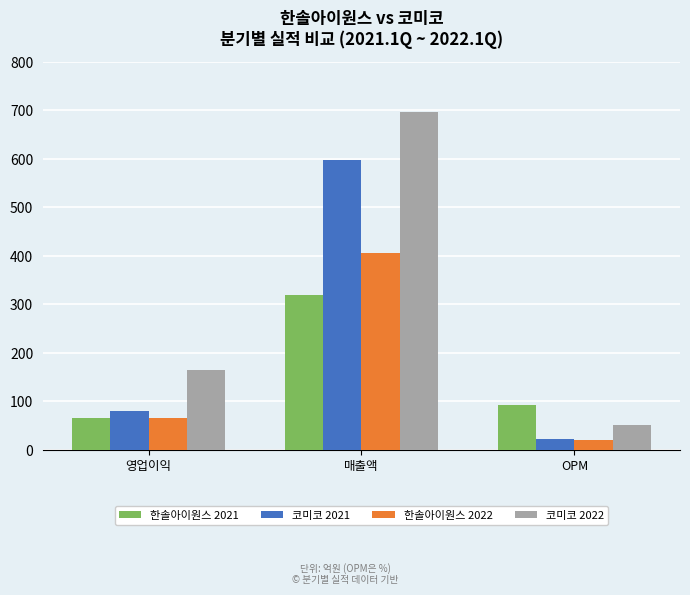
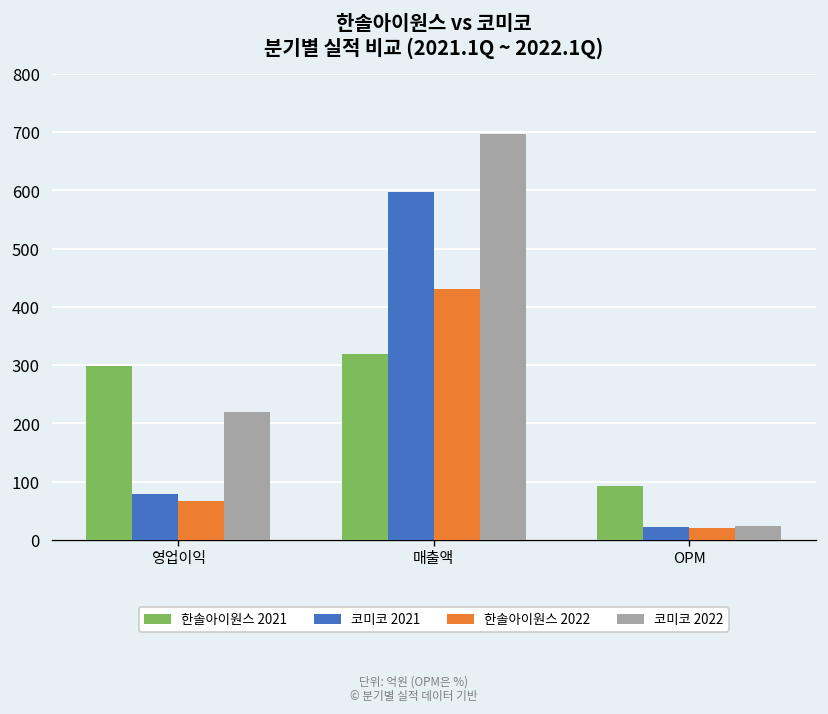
  {
    "한솔아이원스 2021": {
-     "영업이익": 70,
+     "영업이익": 300,
      "매출액": 320,
      "OPM": 90
    },
    "코미코 2021": {
      "영업이익": 80,
      "매출액": 600,
      "OPM": 20
    },
    "한솔아이원스 2022": {
      "영업이익": 70,
-     "매출액": 410,
+     "매출액": 430,
      "OPM": 20
    },
    "코미코 2022": {
-     "영업이익": 170,
+     "영업이익": 220,
      "매출액": 700,
-     "OPM": 50
+     "OPM": 20
    }
  }
